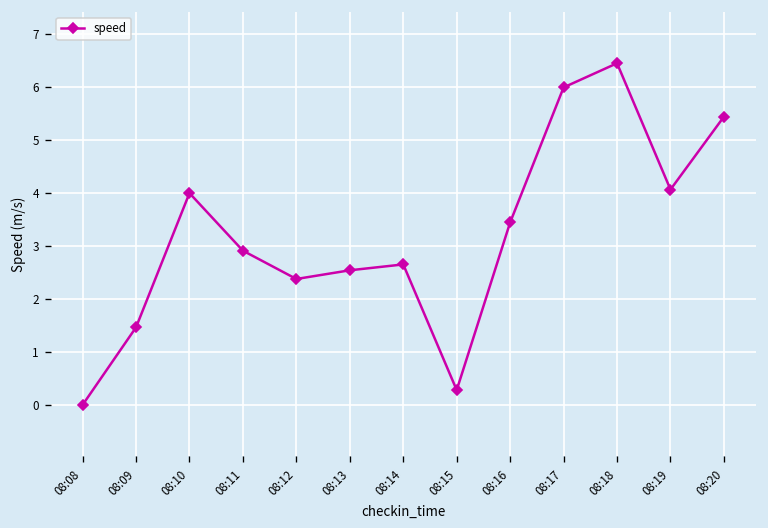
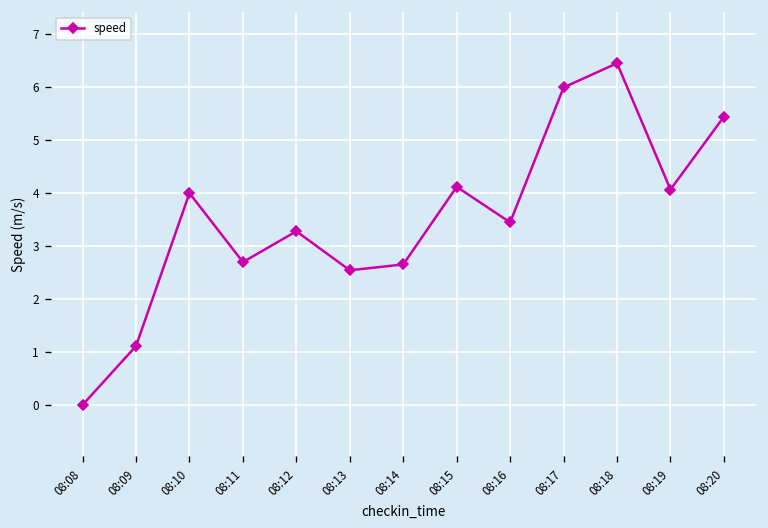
  {
    "08:08": 0.0,
-   "08:09": 1.5,
+   "08:09": 1.1,
    "08:10": 4.0,
-   "08:11": 2.9,
-   "08:12": 2.4,
+   "08:11": 2.7,
+   "08:12": 3.3,
    "08:13": 2.5,
    "08:14": 2.7,
-   "08:15": 0.3,
+   "08:15": 4.1,
    "08:16": 3.4,
    "08:17": 6.0,
    "08:18": 6.5,
    "08:19": 4.1,
    "08:20": 5.4
  }
